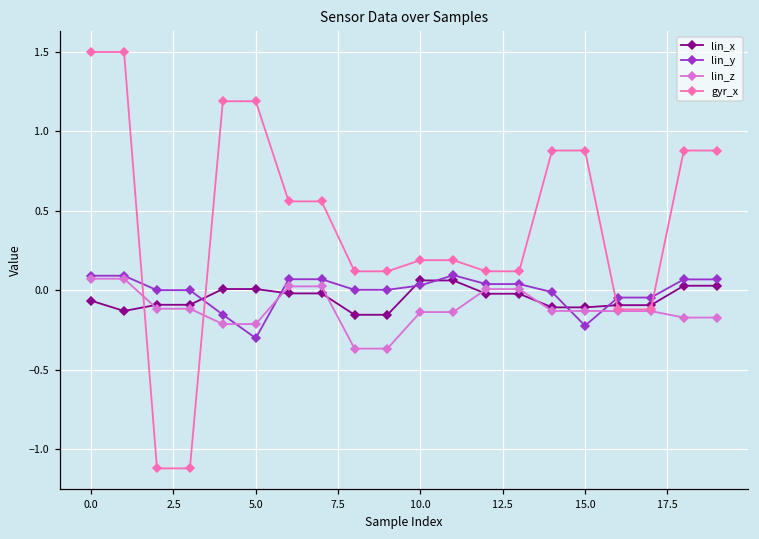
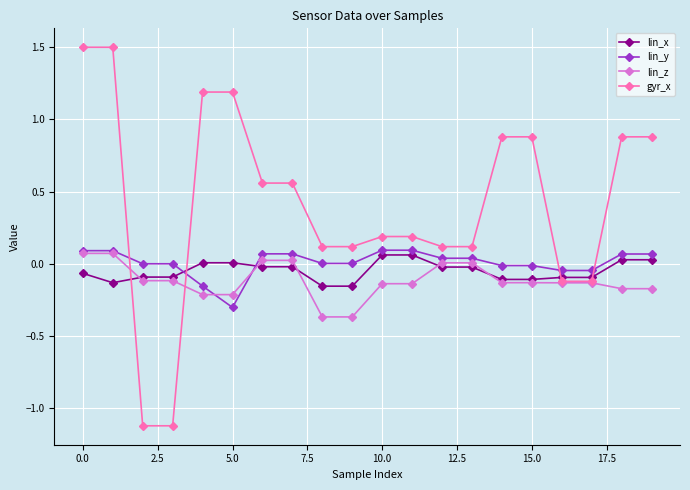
  {
    "lin_x": {
      "0.0": -0.06,
      "5.0": 0.01,
      "10.0": 0.06,
      "15.0": -0.11
    },
    "lin_y": {
      "0.0": 0.09,
      "5.0": -0.30,
-     "10.0": 0.03,
-     "15.0": -0.22
+     "10.0": 0.10,
+     "15.0": -0.01
    }
  }
